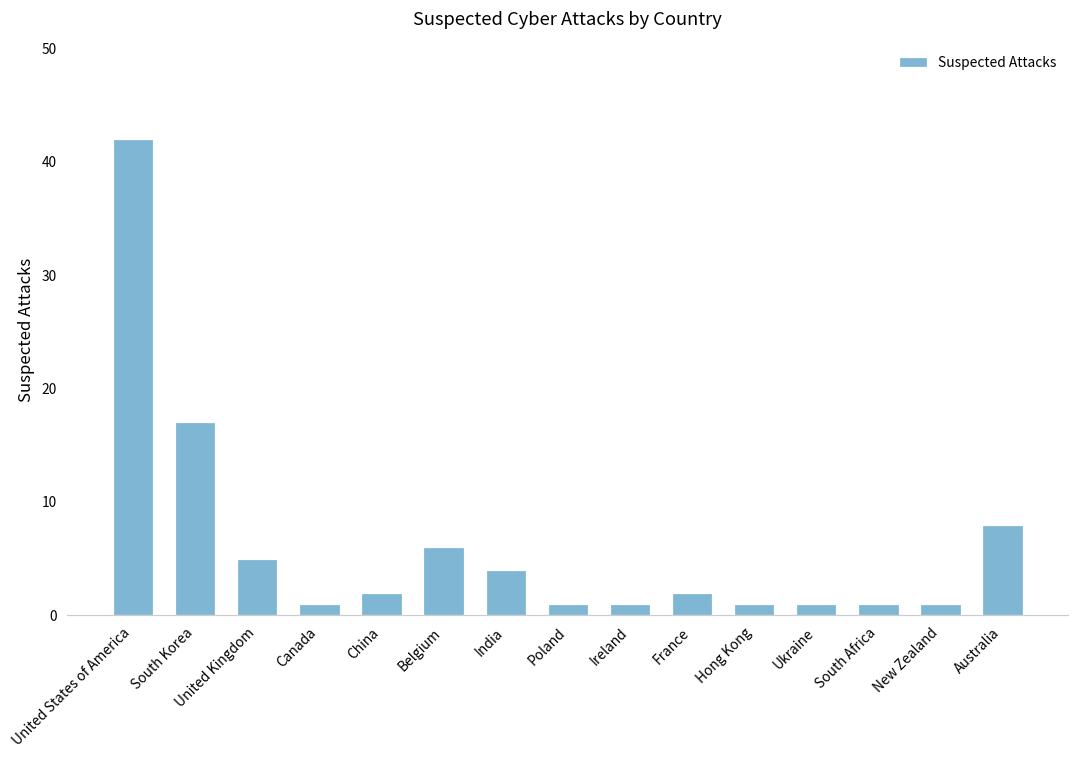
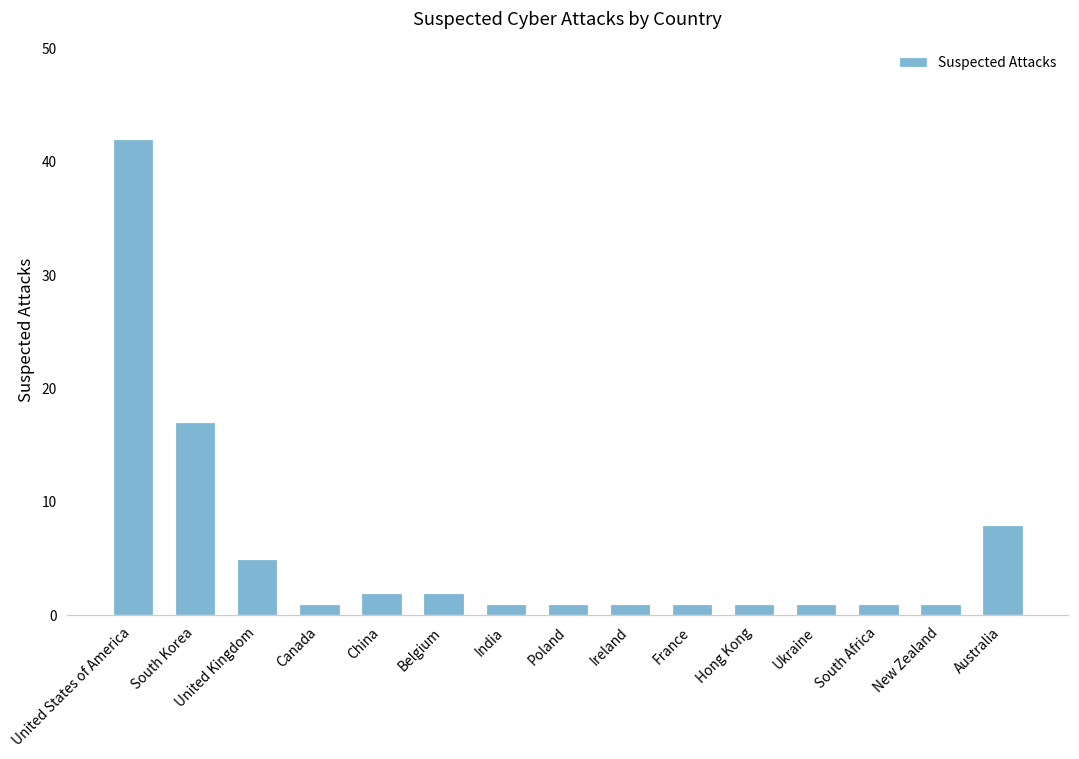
  {
    "United States of America": 42,
    "South Korea": 17,
    "United Kingdom": 5,
    "Canada": 1,
    "China": 2,
-   "Belgium": 6,
-   "India": 4,
+   "Belgium": 2,
+   "India": 1,
    "Poland": 1,
    "Ireland": 1,
-   "France": 2,
+   "France": 1,
    "Hong Kong": 1,
    "Ukraine": 1,
    "South Africa": 1,
    "New Zealand": 1,
    "Australia": 8
  }
